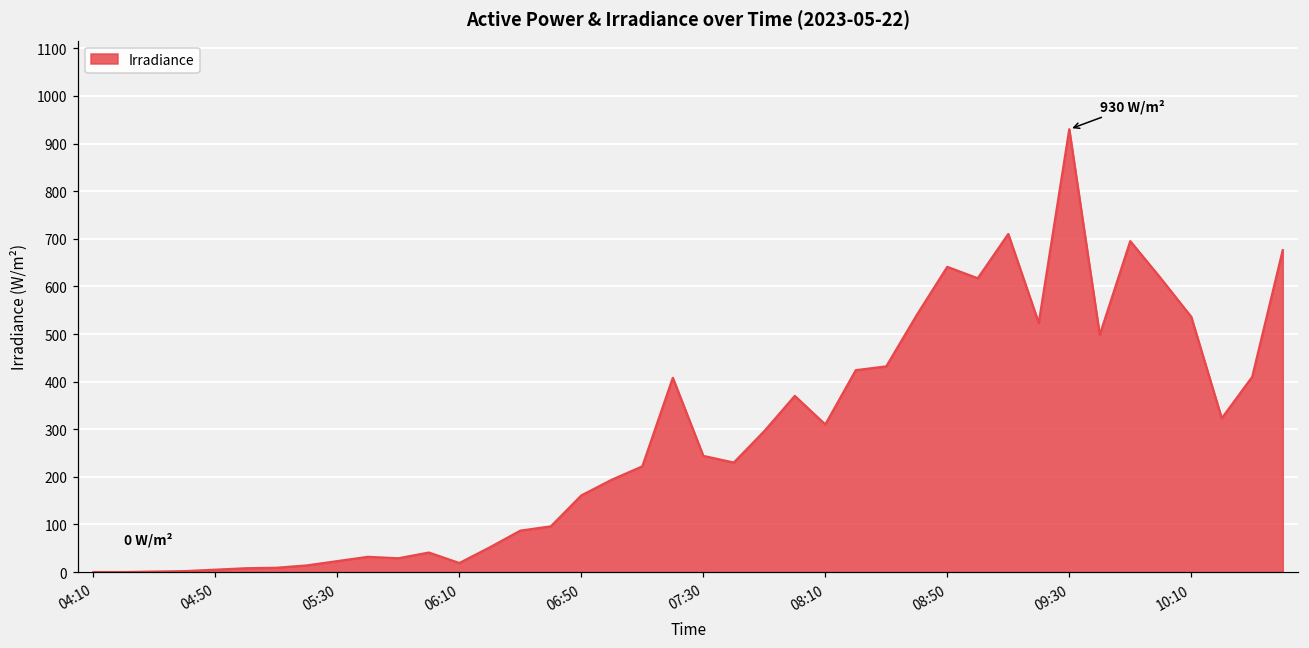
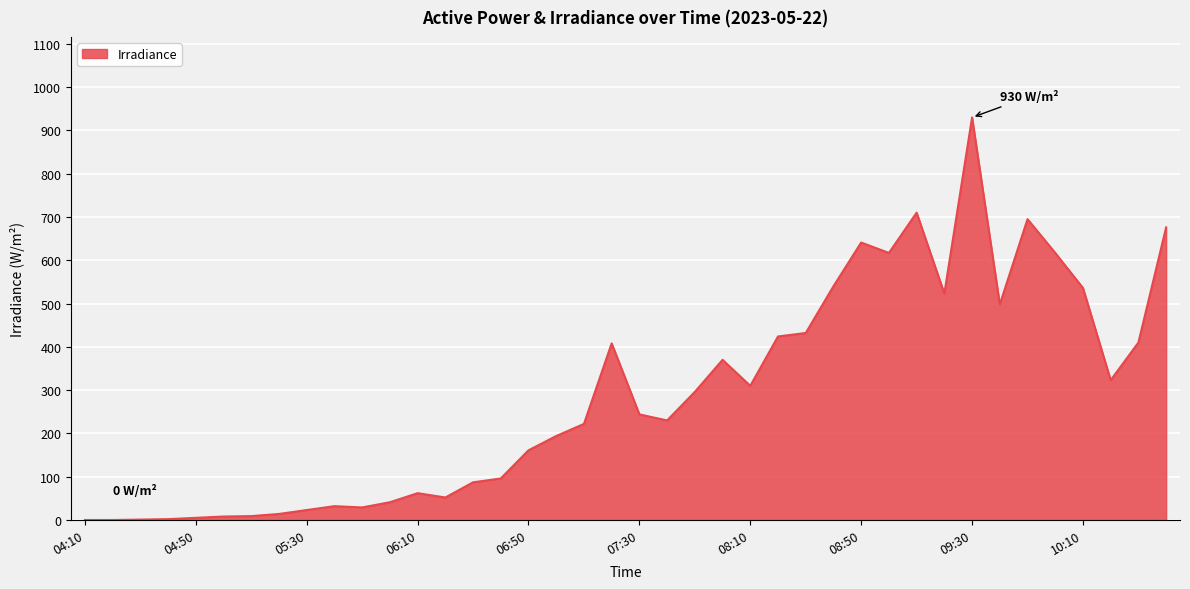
  {
    "04:10": 0,
    "04:50": 10,
    "05:30": 20,
-   "06:10": 20,
+   "06:10": 60,
    "06:50": 160,
    "07:30": 240,
    "08:10": 310,
    "08:50": 640,
    "10:10": 540
  }
